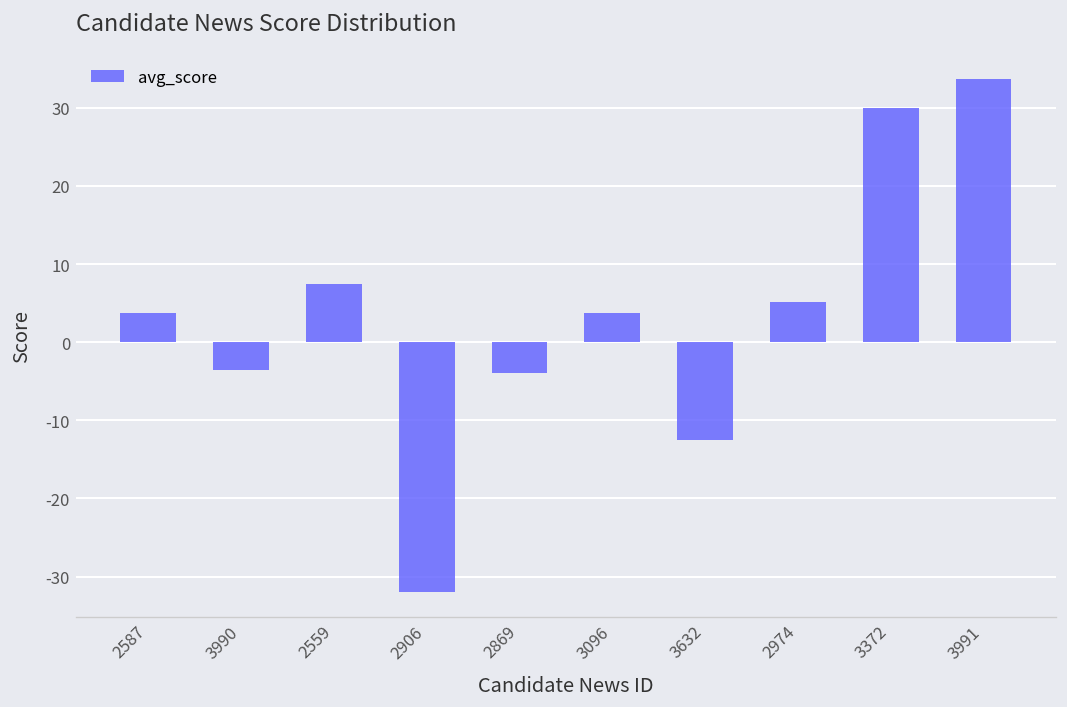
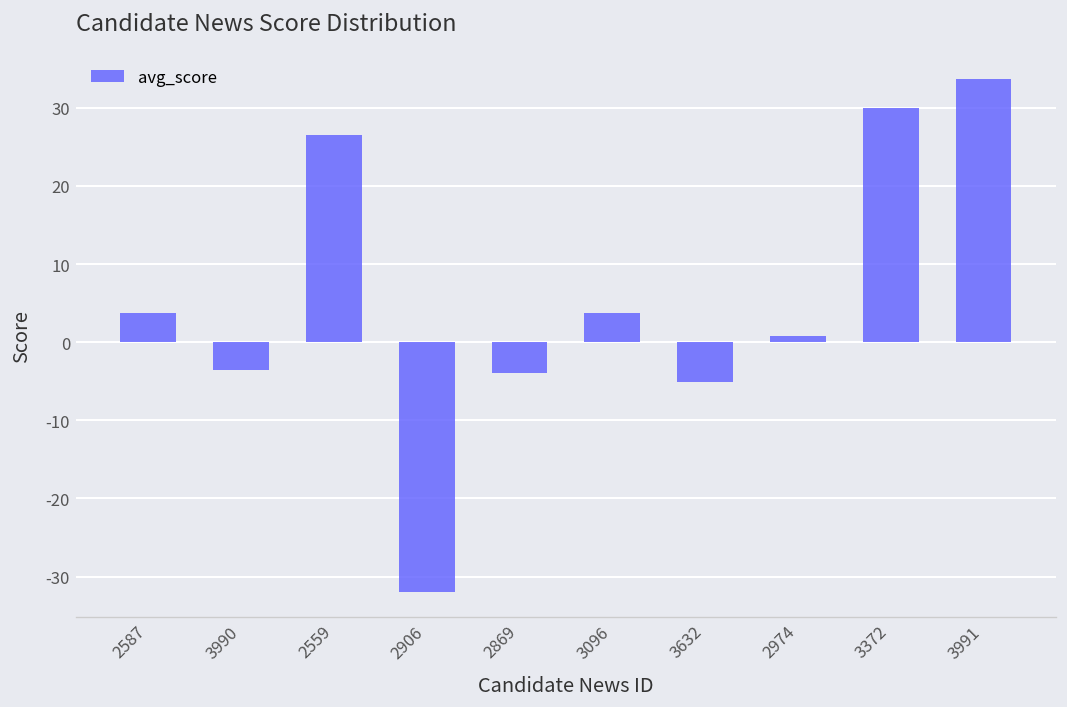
  {
    "2587": 4,
    "3990": -4,
-   "2559": 7,
+   "2559": 27,
    "2906": -32,
    "2869": -4,
    "3096": 4,
-   "3632": -12,
-   "2974": 5,
+   "3632": -5,
+   "2974": 1,
    "3372": 30,
    "3991": 34
  }
